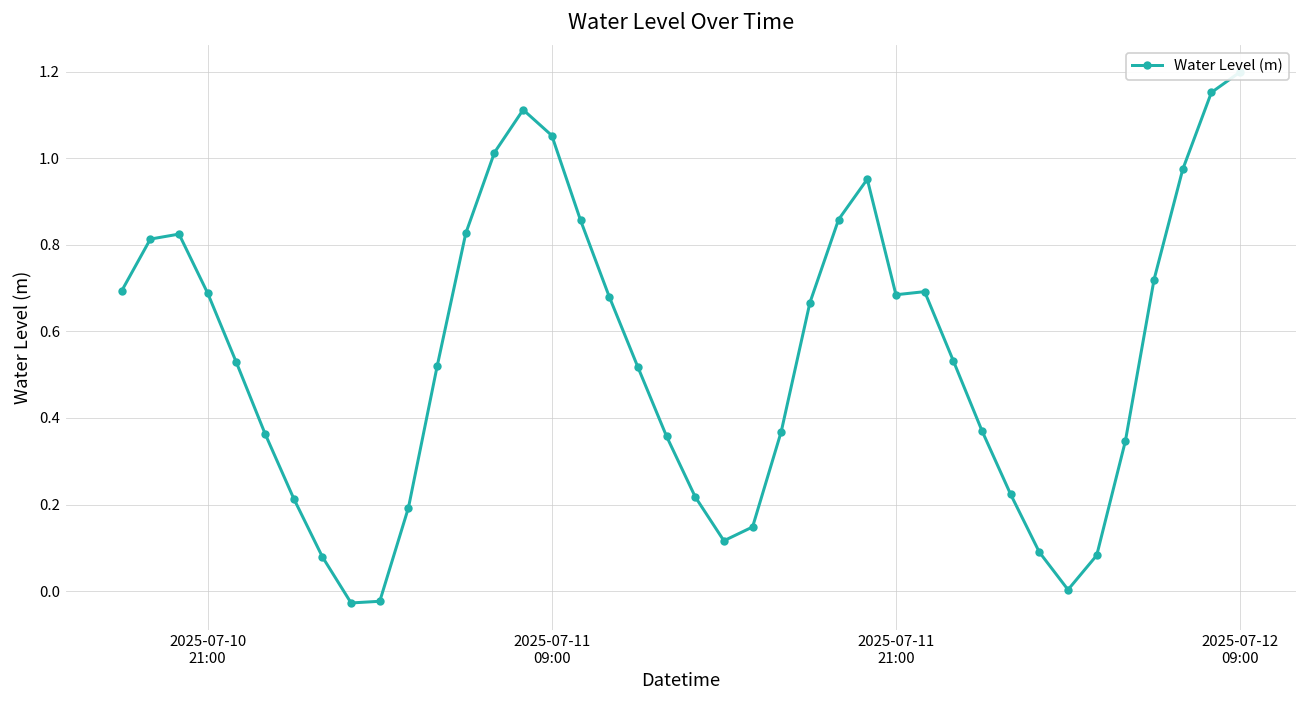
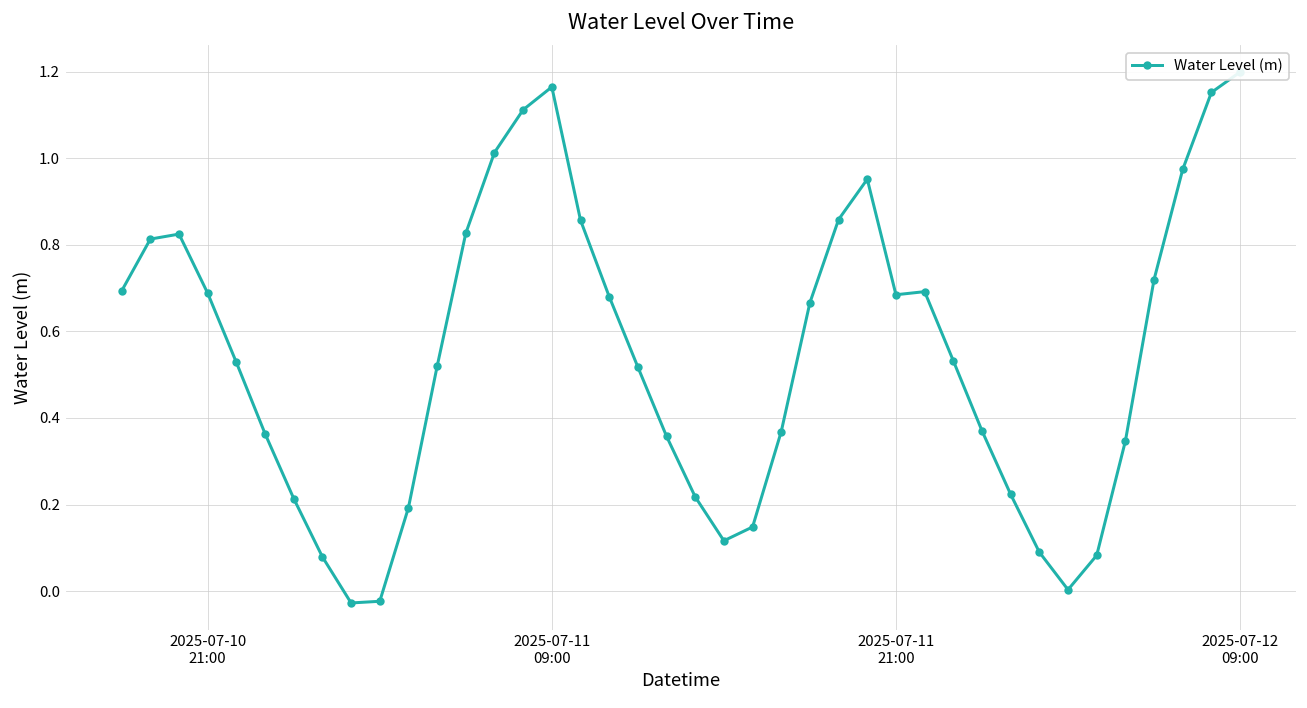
  {
    "2025-07-10 21:00": 0.69,
-   "2025-07-11 09:00": 1.05,
+   "2025-07-11 09:00": 1.16,
    "2025-07-11 21:00": 0.68
  }
